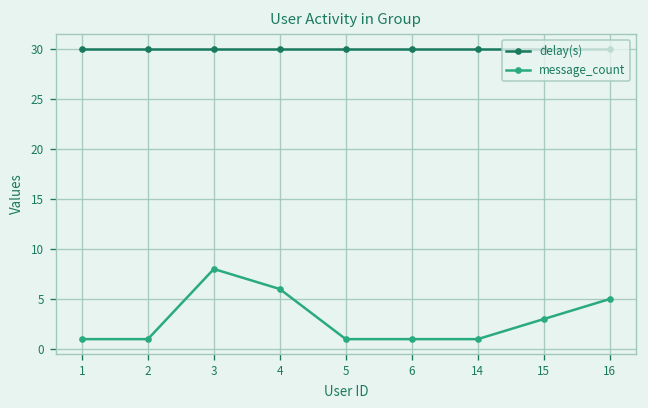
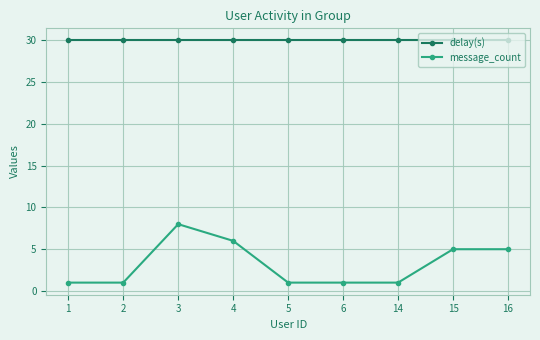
  {
    "delay(s)": {
      "1": 30,
      "2": 30,
      "3": 30,
      "4": 30,
      "5": 30,
      "6": 30,
      "14": 30
    },
    "message_count": {
      "1": 1,
      "2": 1,
      "3": 8,
      "4": 6,
      "5": 1,
      "6": 1,
      "14": 1,
-     "15": 3,
+     "15": 5,
      "16": 5
    }
  }
